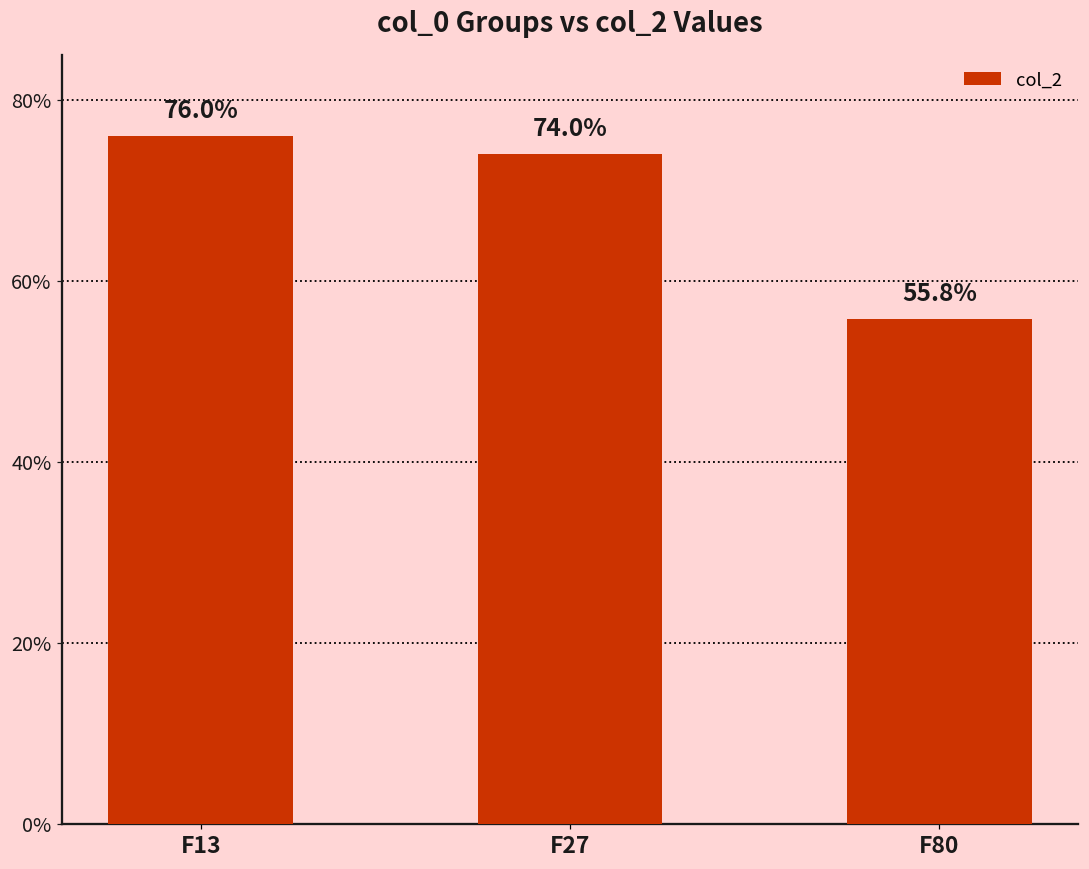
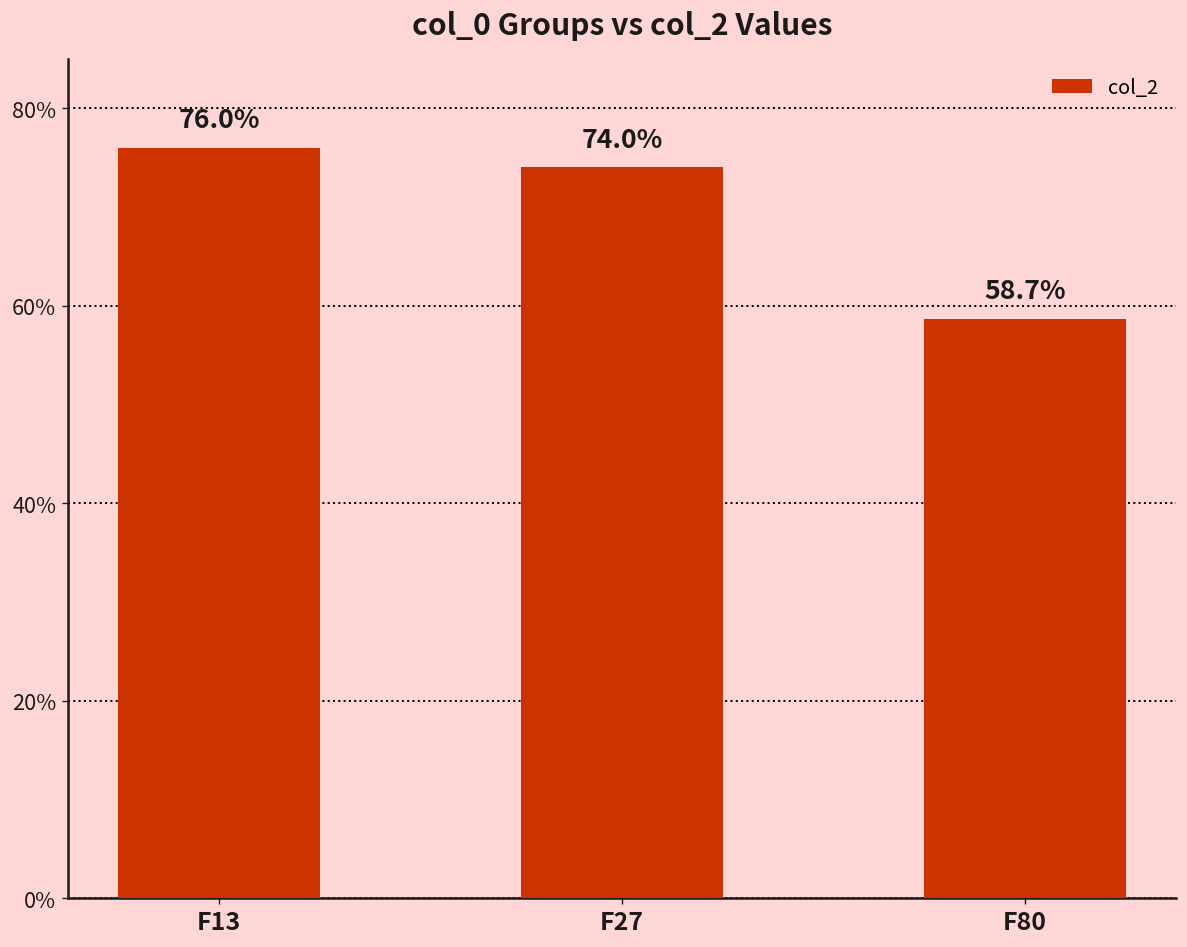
  {
    "F13": "76.0%",
    "F27": "74.0%",
-   "F80": "55.8%"
+   "F80": "58.7%"
  }
